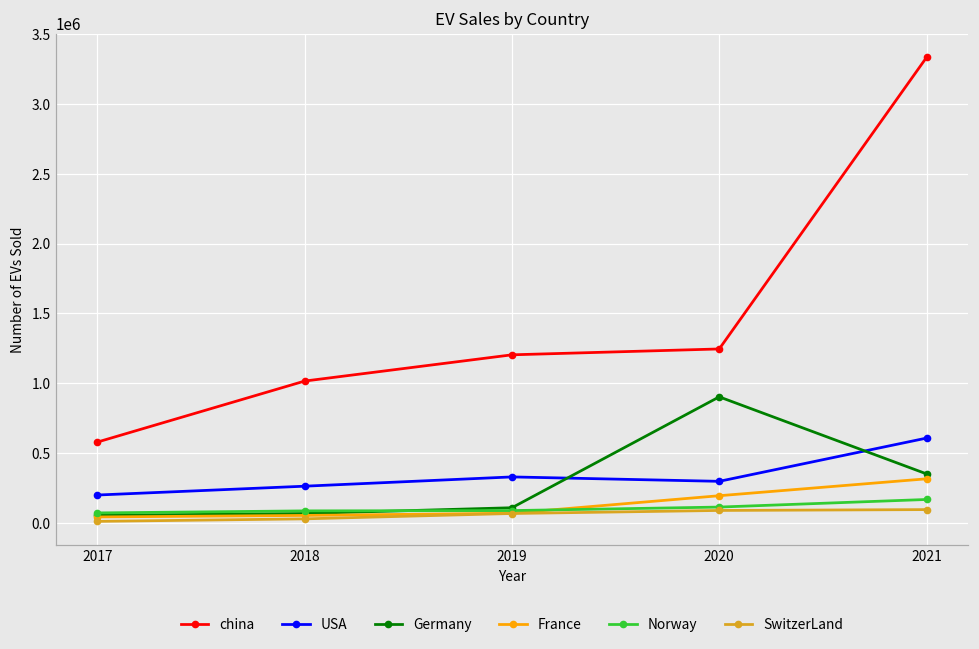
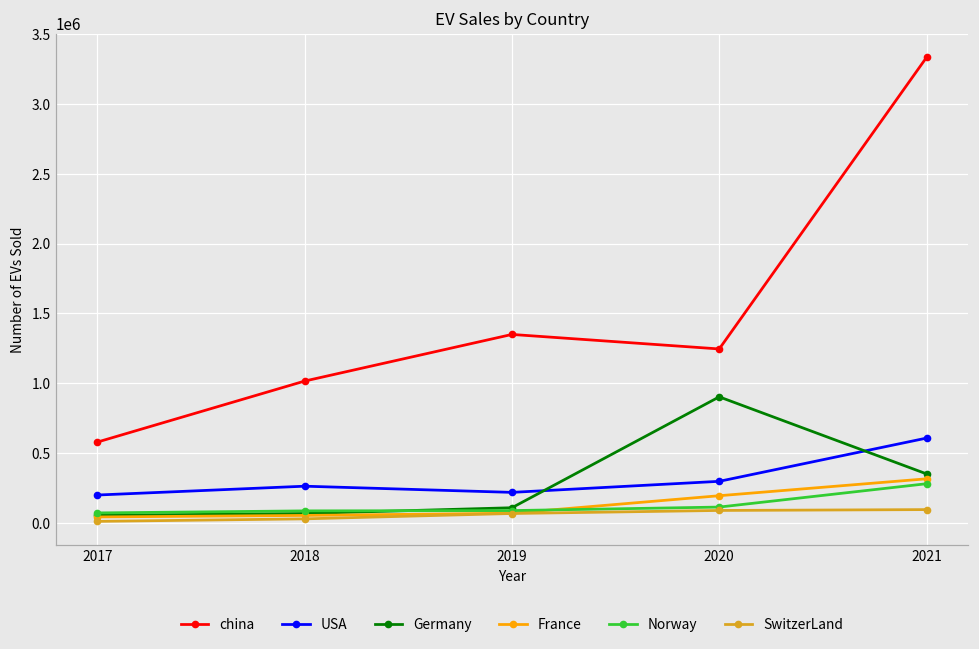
  {
    "china": {
      "2017": 580000,
      "2018": 1020000,
-     "2019": 1200000,
+     "2019": 1350000,
      "2020": 1250000,
      "2021": 3330000
    },
    "USA": {
      "2017": 200000,
      "2018": 260000,
-     "2019": 330000,
+     "2019": 220000,
      "2020": 300000,
      "2021": 610000
    },
    "Germany": {
      "2019": 110000,
      "2020": 900000,
      "2021": 350000
    },
    "Norway": {
      "2020": 110000,
-     "2021": 170000
+     "2021": 280000
    }
  }
